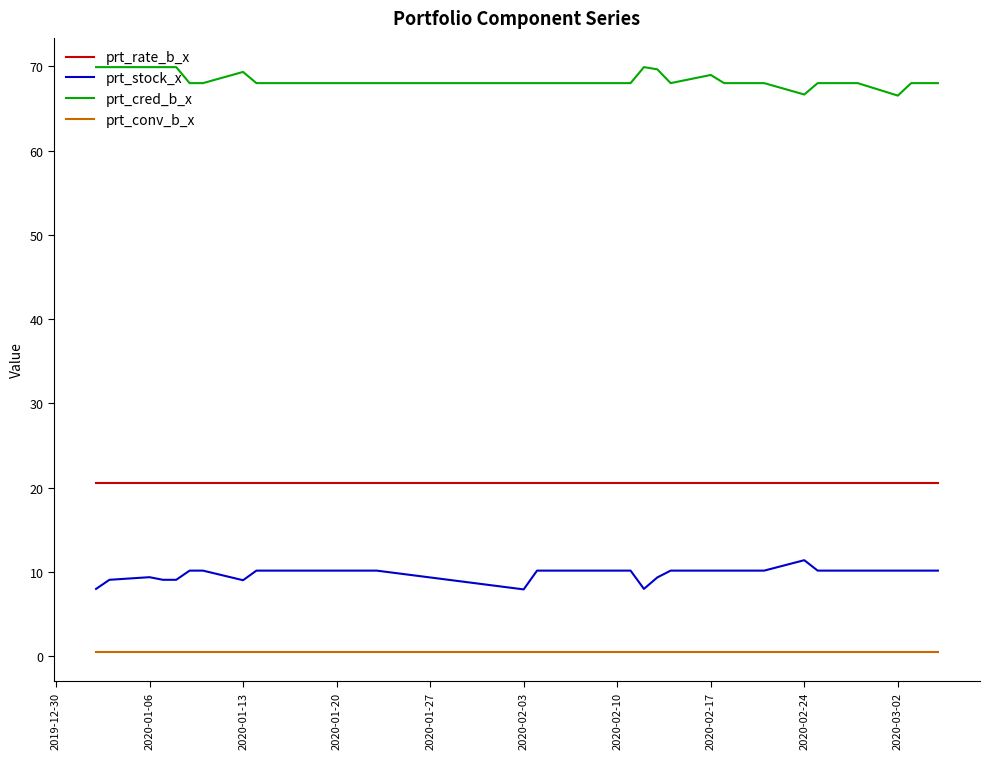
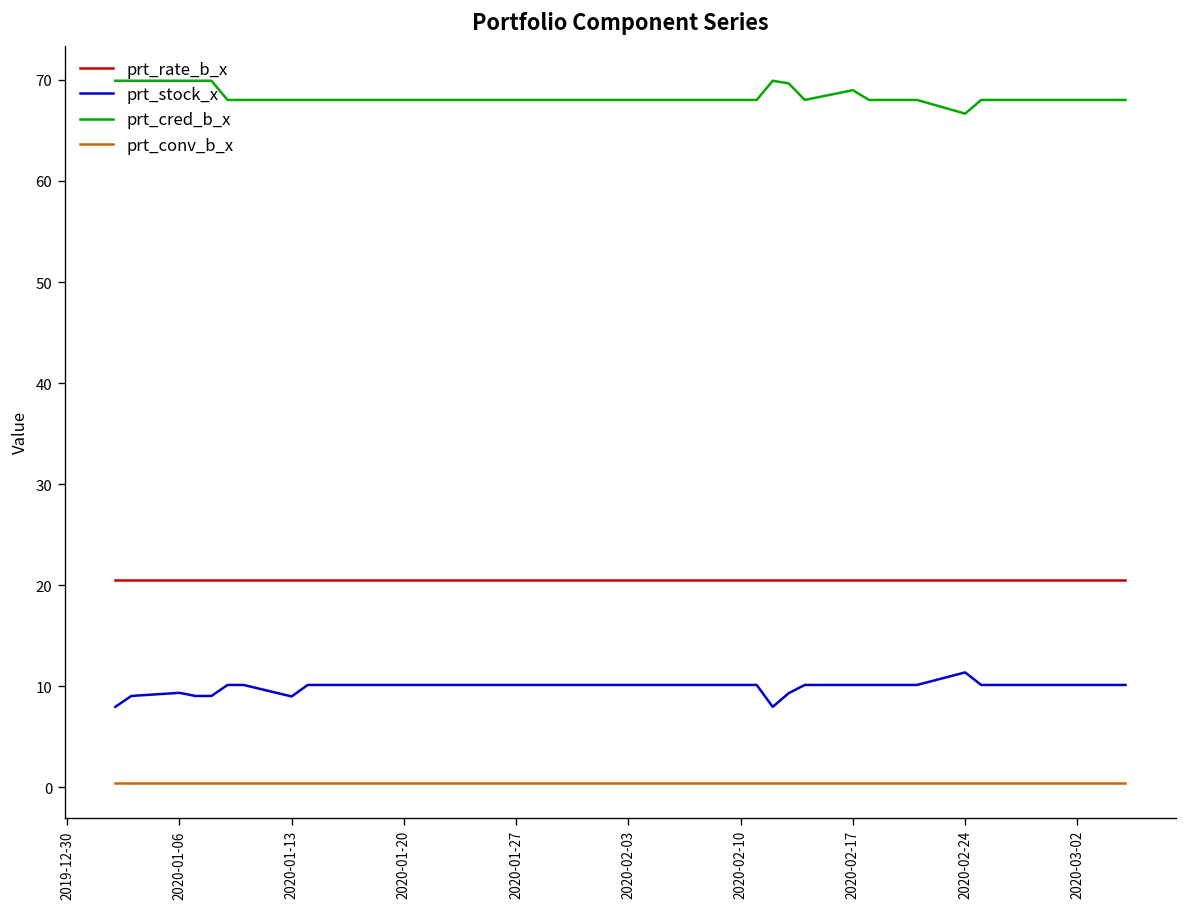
  {
    "prt_rate_b_x": {
      "2020-01-06": 21,
      "2020-01-13": 21,
      "2020-01-20": 21,
      "2020-02-03": 21,
      "2020-02-10": 21,
      "2020-02-17": 21,
      "2020-02-24": 21,
      "2020-03-02": 21
    },
    "prt_stock_x": {
      "2020-01-06": 9,
      "2020-01-13": 9,
      "2020-01-20": 10,
-     "2020-02-03": 8,
+     "2020-02-03": 10,
      "2020-02-10": 10,
      "2020-02-17": 10,
      "2020-02-24": 11,
      "2020-03-02": 10
    },
    "prt_cred_b_x": {
      "2020-01-06": 70,
-     "2020-01-13": 69,
+     "2020-01-13": 68,
      "2020-01-20": 68,
      "2020-02-03": 68,
      "2020-02-10": 68,
      "2020-02-17": 69,
      "2020-02-24": 67,
-     "2020-03-02": 67
+     "2020-03-02": 68
    },
    "prt_conv_b_x": {
      "2020-01-06": 0,
      "2020-01-13": 0,
      "2020-01-20": 0,
      "2020-02-03": 0,
      "2020-02-10": 0,
      "2020-02-17": 0,
      "2020-02-24": 0,
      "2020-03-02": 0
    }
  }
